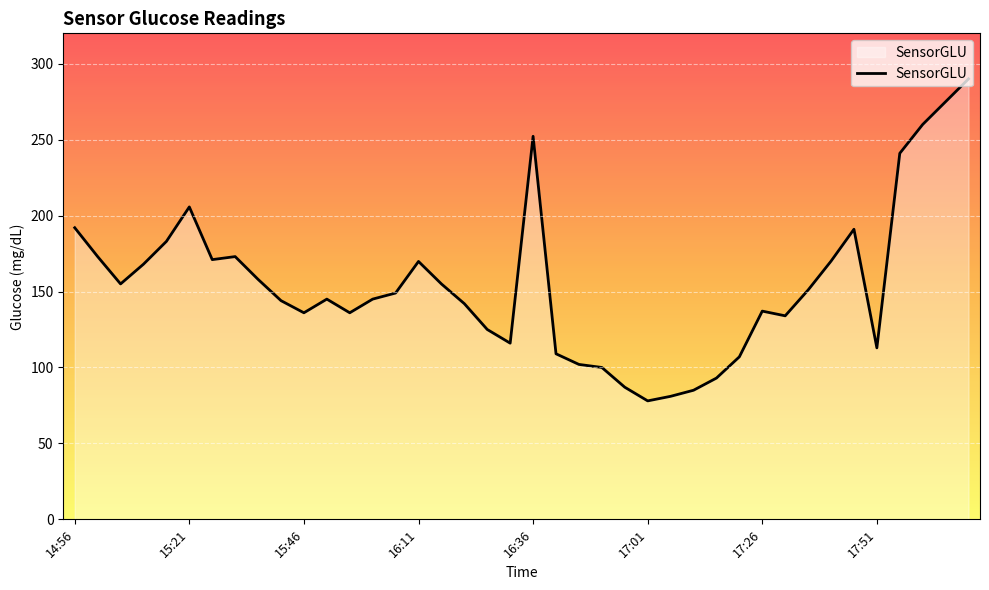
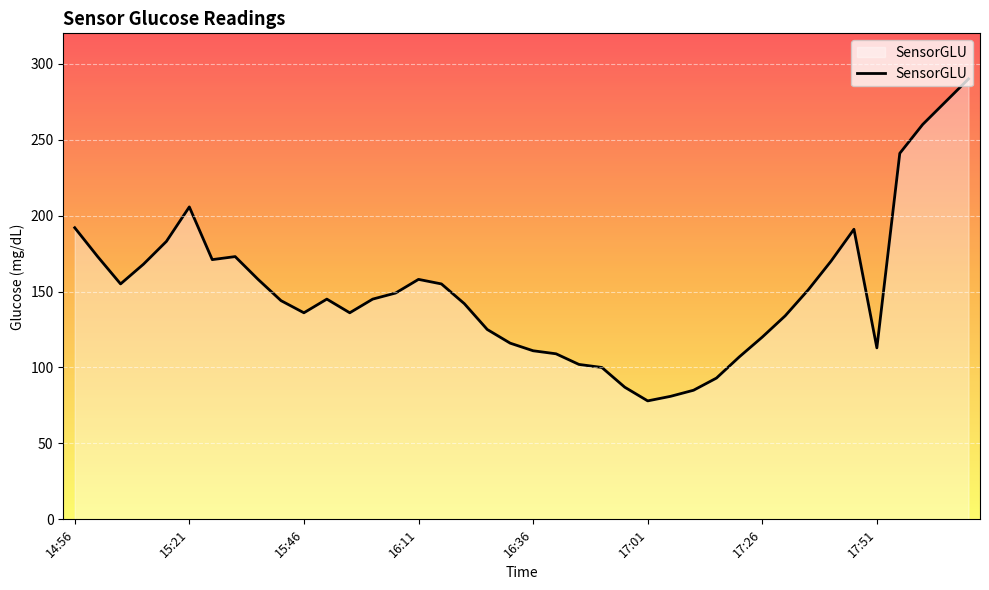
  {
    "14:56": 192,
    "15:21": 206,
    "15:46": 136,
-   "16:11": 170,
-   "16:36": 252,
+   "16:11": 158,
+   "16:36": 111,
    "17:01": 78,
-   "17:26": 137,
+   "17:26": 120,
    "17:51": 113
  }
